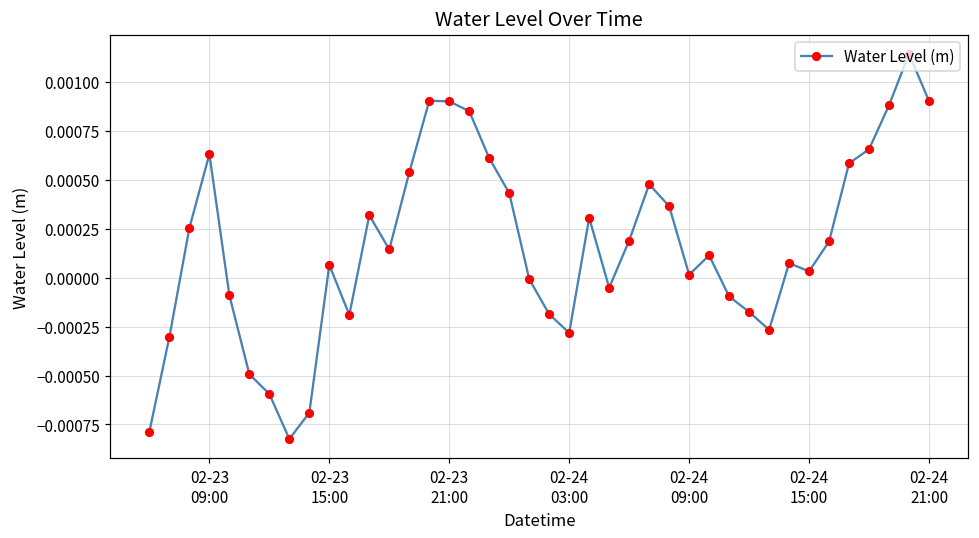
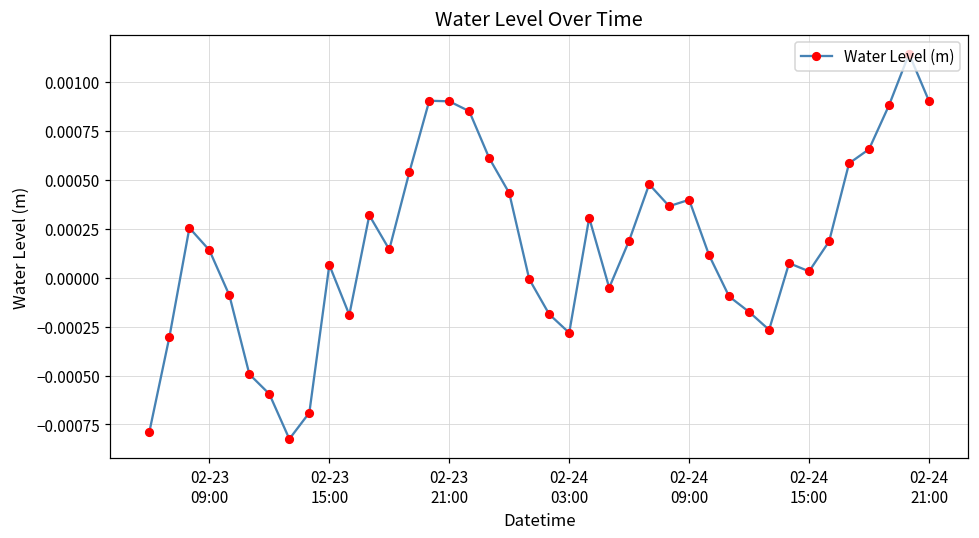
  {
-   "02-23 09:00": 0.00063,
+   "02-23 09:00": 0.00014,
    "02-23 15:00": 0.00006,
    "02-23 21:00": 0.00090,
    "02-24 03:00": -0.00028,
-   "02-24 09:00": 0.00001,
+   "02-24 09:00": 0.00040,
    "02-24 15:00": 0.00003,
    "02-24 21:00": 0.00090
  }
